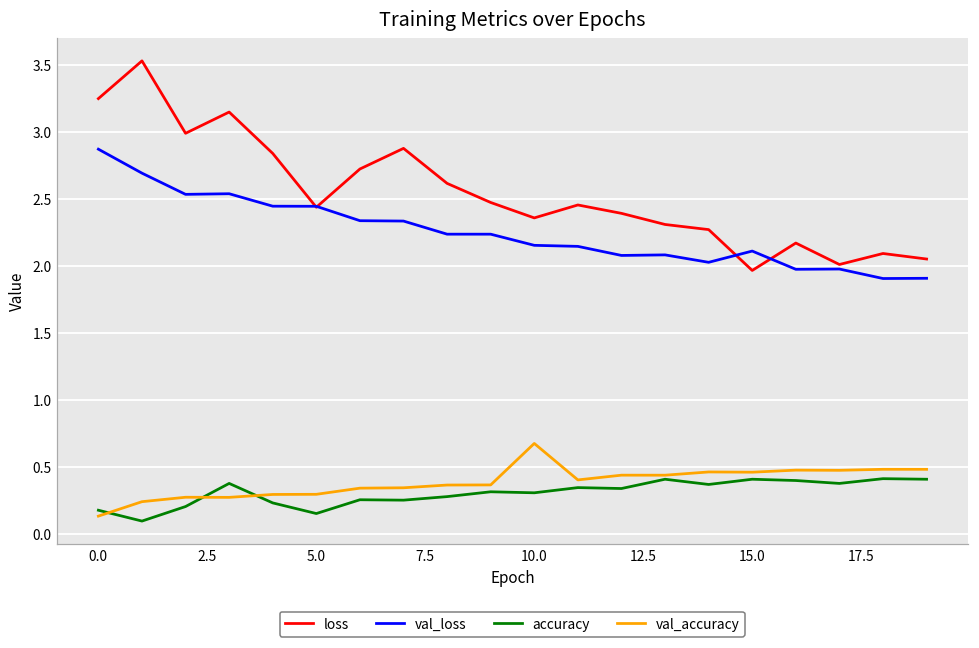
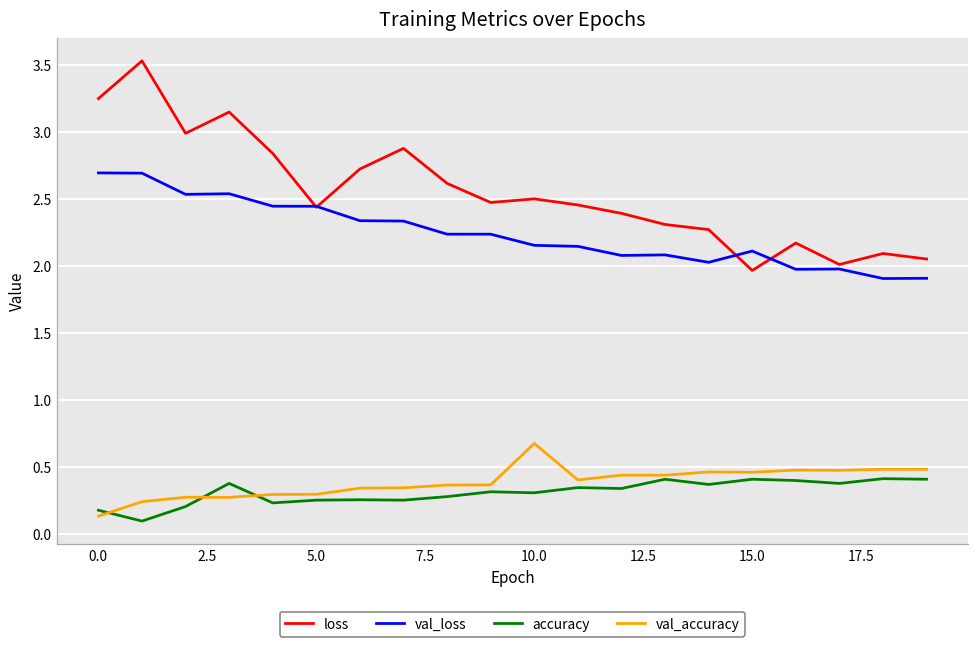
  {
    "loss": {
      "0.0": 3.25,
-     "10.0": 2.36,
+     "10.0": 2.50,
      "15.0": 1.97
    },
    "val_loss": {
-     "0.0": 2.87,
+     "0.0": 2.69,
      "10.0": 2.15,
      "15.0": 2.11
    },
    "accuracy": {
      "0.0": 0.17,
-     "5.0": 0.15,
+     "5.0": 0.25,
      "10.0": 0.30,
      "15.0": 0.41
    },
    "val_accuracy": {
      "0.0": 0.13,
      "5.0": 0.29,
      "10.0": 0.67,
      "15.0": 0.46
    }
  }
